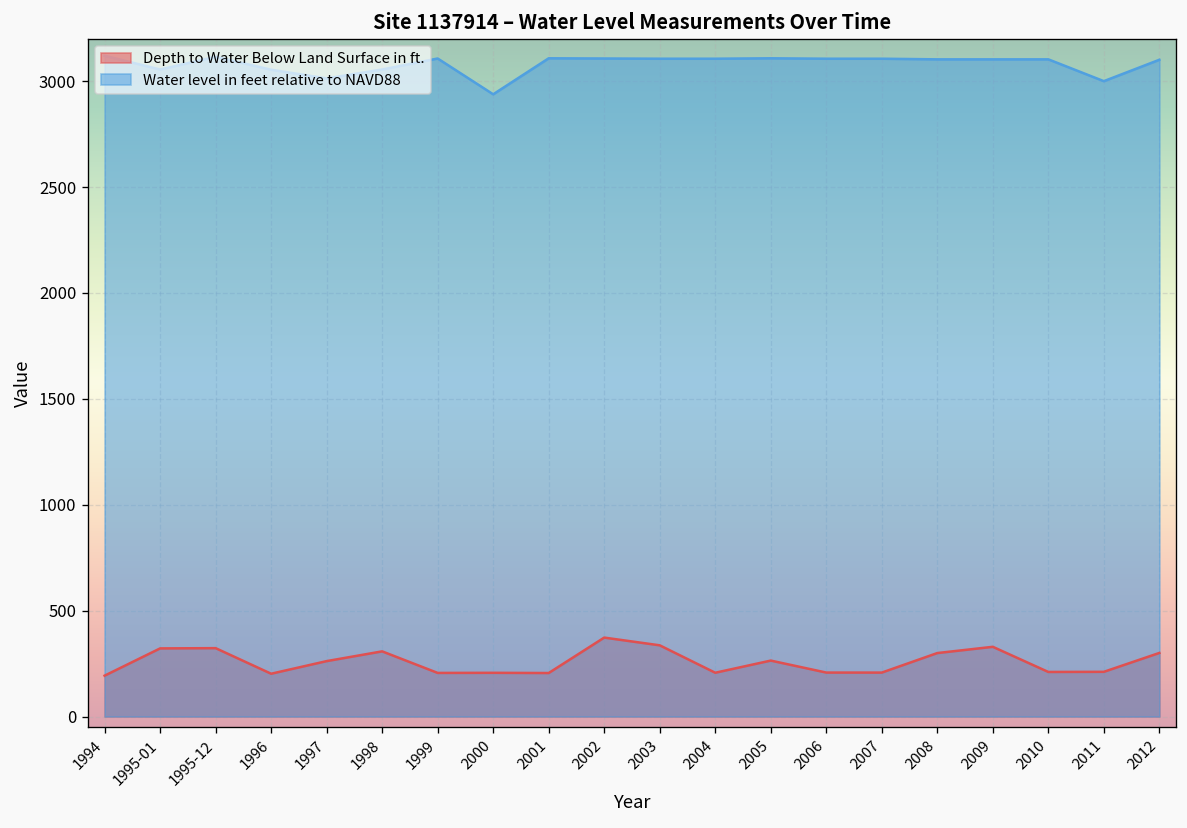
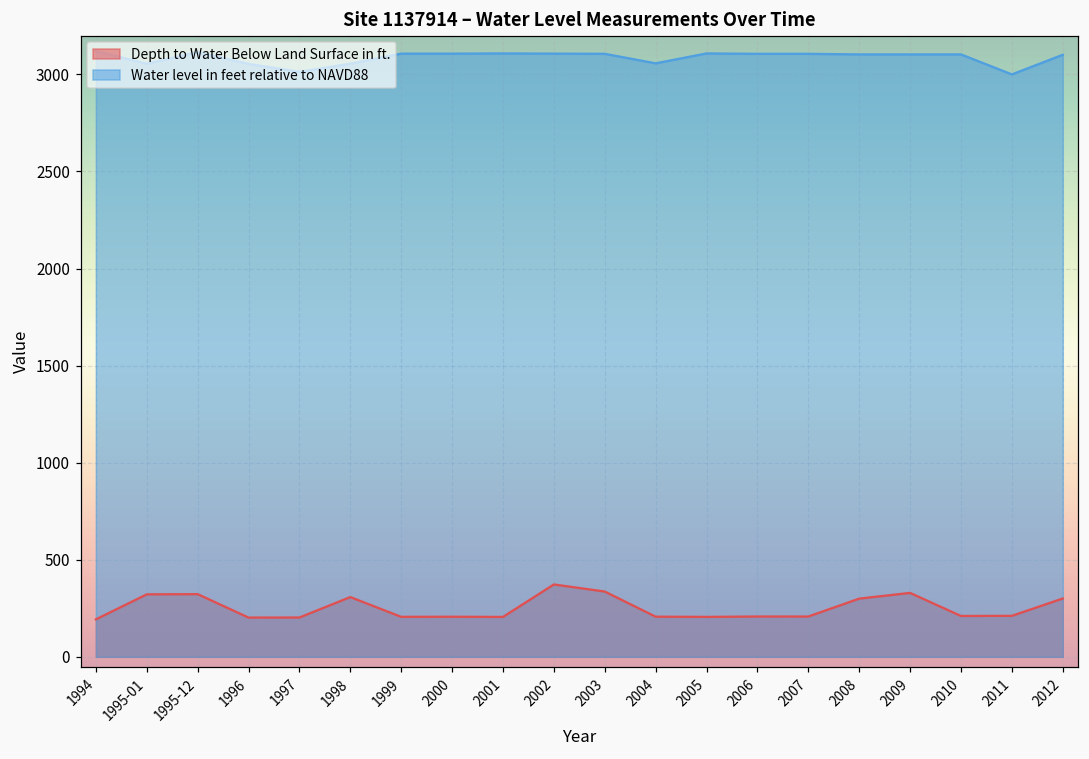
  {
    "Depth to Water Below Land Surface in ft.": {
      "1994": 190,
      "1995-01": 320,
      "1995-12": 320,
      "1996": 200,
-     "1997": 260,
+     "1997": 200,
      "1998": 310,
      "1999": 210,
      "2000": 210,
      "2001": 210,
      "2002": 370,
      "2003": 340,
      "2004": 210,
-     "2005": 260,
+     "2005": 210,
      "2006": 210,
      "2007": 210,
      "2008": 300,
      "2009": 330,
      "2010": 210,
      "2011": 210,
      "2012": 300
    },
    "Water level in feet relative to NAVD88": {
      "1999": 3110,
-     "2000": 2940,
+     "2000": 3110,
      "2001": 3110,
      "2002": 3110,
      "2003": 3110,
-     "2004": 3110,
+     "2004": 3060,
      "2005": 3110,
      "2006": 3110,
      "2007": 3110,
      "2008": 3100,
      "2009": 3100,
      "2010": 3100,
      "2011": 3000,
      "2012": 3100
    }
  }
